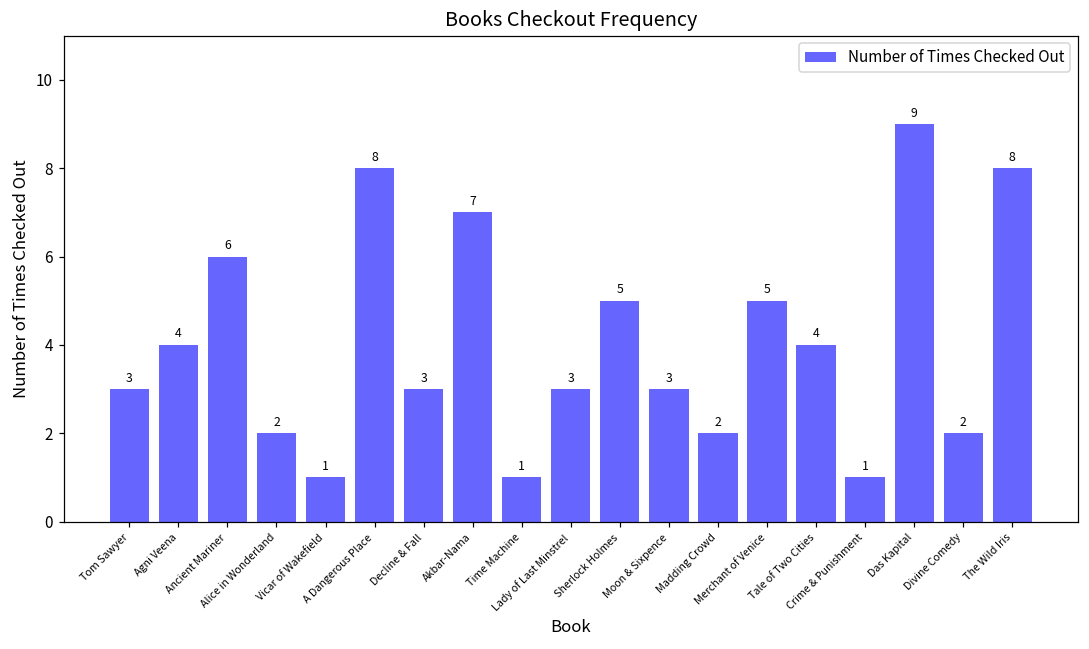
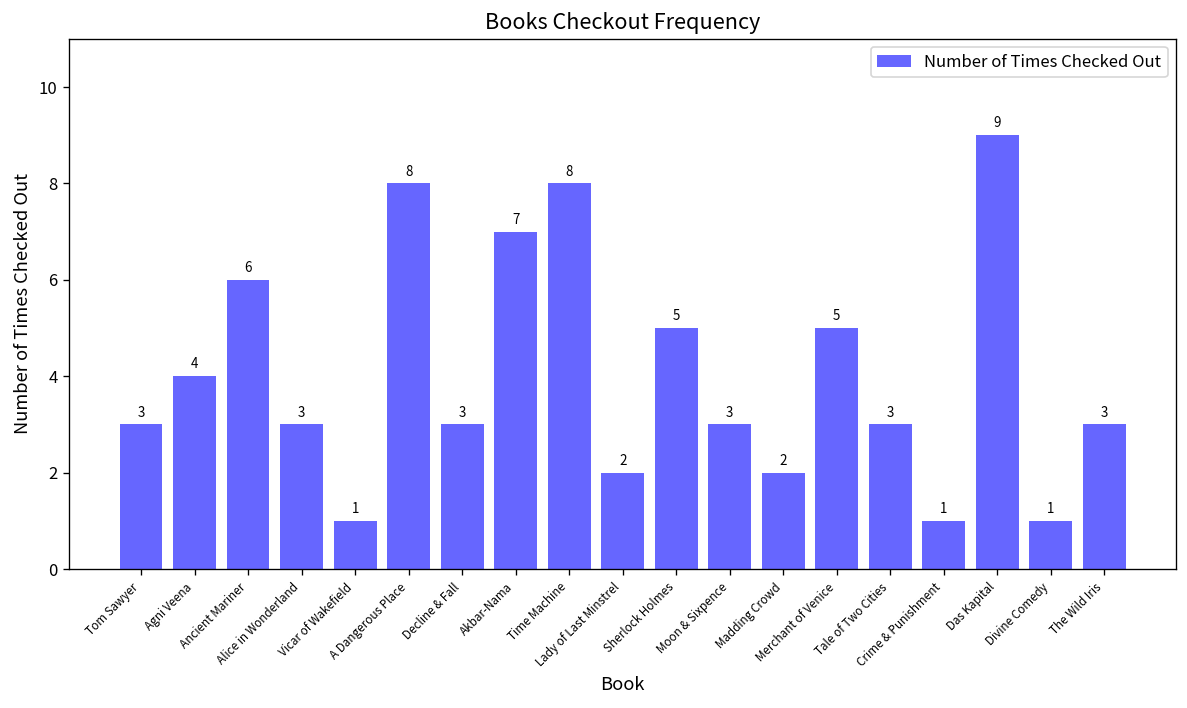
  {
    "Tom Sawyer": 3,
    "Agni Veena": 4,
    "Ancient Mariner": 6,
-   "Alice in Wonderland": 2,
+   "Alice in Wonderland": 3,
    "Vicar of Wakefield": 1,
    "A Dangerous Place": 8,
    "Decline & Fall": 3,
    "Akbar-Nama": 7,
-   "Time Machine": 1,
-   "Lady of Last Minstrel": 3,
+   "Time Machine": 8,
+   "Lady of Last Minstrel": 2,
    "Sherlock Holmes": 5,
    "Moon & Sixpence": 3,
    "Madding Crowd": 2,
    "Merchant of Venice": 5,
-   "Tale of Two Cities": 4,
+   "Tale of Two Cities": 3,
    "Crime & Punishment": 1,
    "Das Kapital": 9,
-   "Divine Comedy": 2,
-   "The Wild Iris": 8
+   "Divine Comedy": 1,
+   "The Wild Iris": 3
  }
